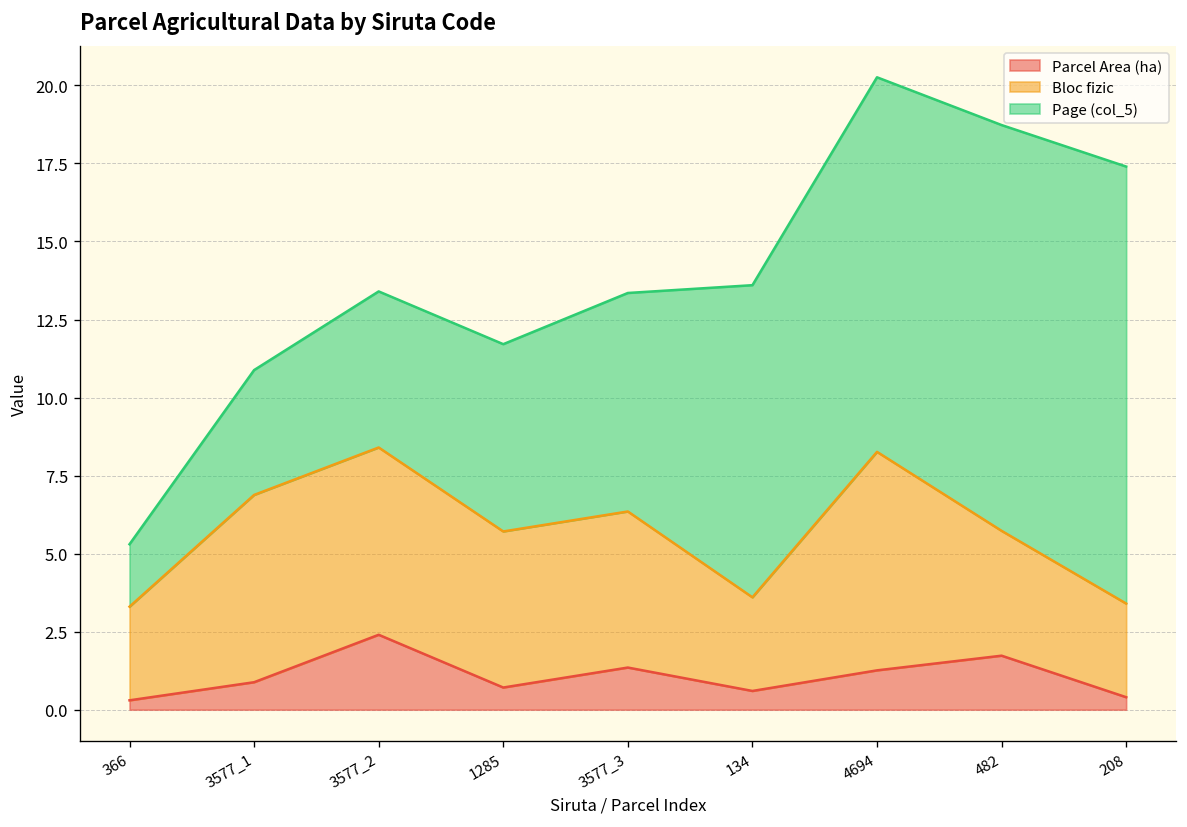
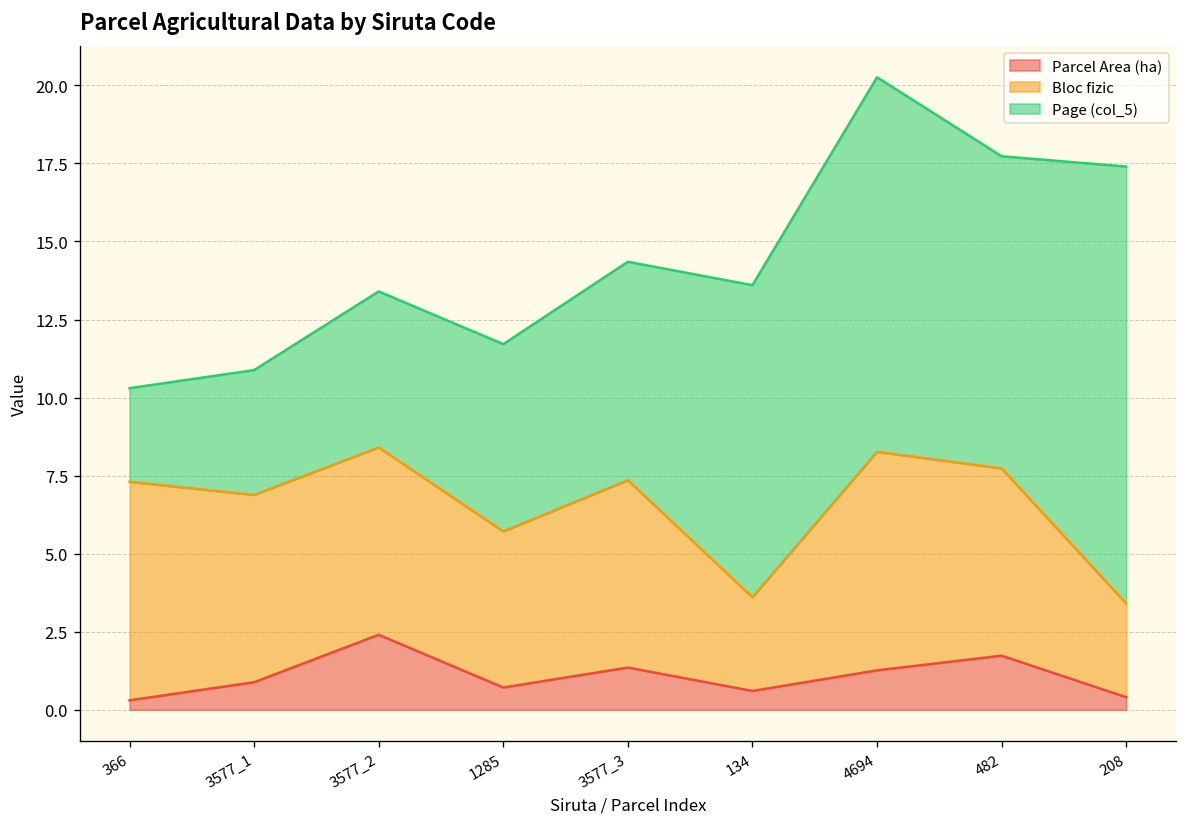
  {
    "Parcel Area (ha)": {
      "366": 0.3,
      "3577_1": 0.9,
      "3577_2": 2.4,
      "1285": 0.7,
      "3577_3": 1.4,
      "134": 0.6,
      "4694": 1.3,
      "482": 1.7,
      "208": 0.4
    },
    "Bloc fizic": {
-     "366": 3,
+     "366": 7,
      "3577_1": 6,
      "3577_2": 6,
      "1285": 5,
-     "3577_3": 5,
+     "3577_3": 6,
      "134": 3,
      "4694": 7,
-     "482": 4,
+     "482": 6,
      "208": 3
    },
    "Page (col_5)": {
-     "366": 2,
+     "366": 3,
      "3577_1": 4,
      "3577_2": 5,
      "1285": 6,
      "3577_3": 7,
      "134": 10,
      "4694": 12,
-     "482": 13,
+     "482": 10,
      "208": 14
    }
  }
